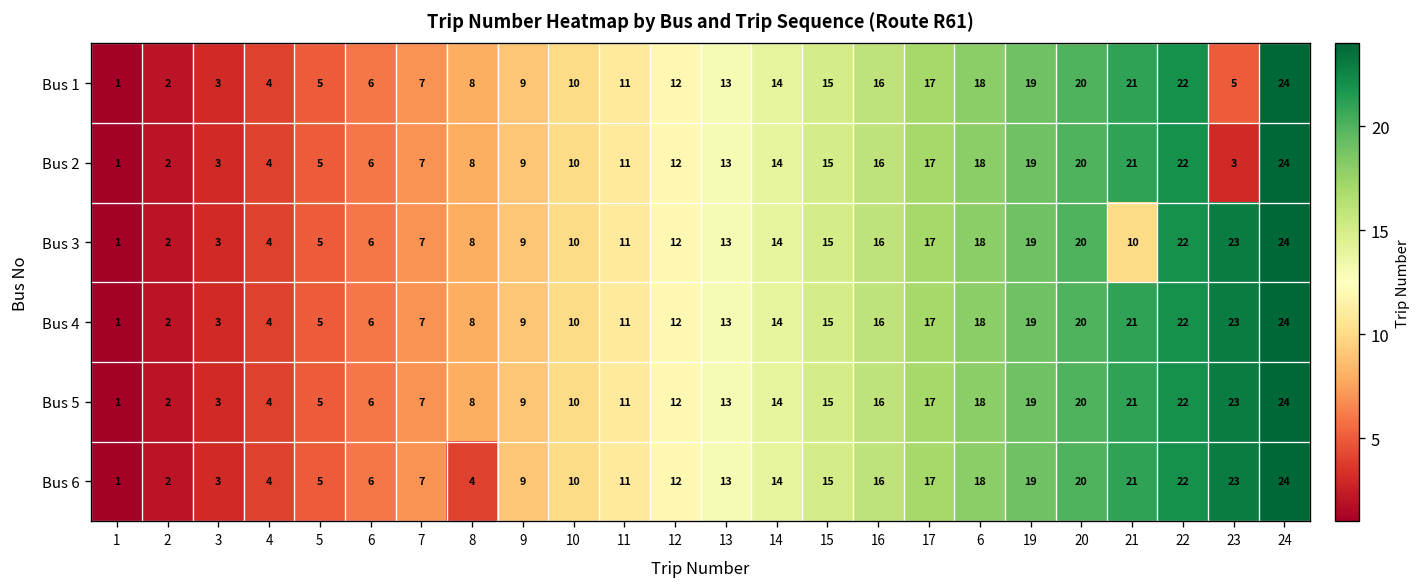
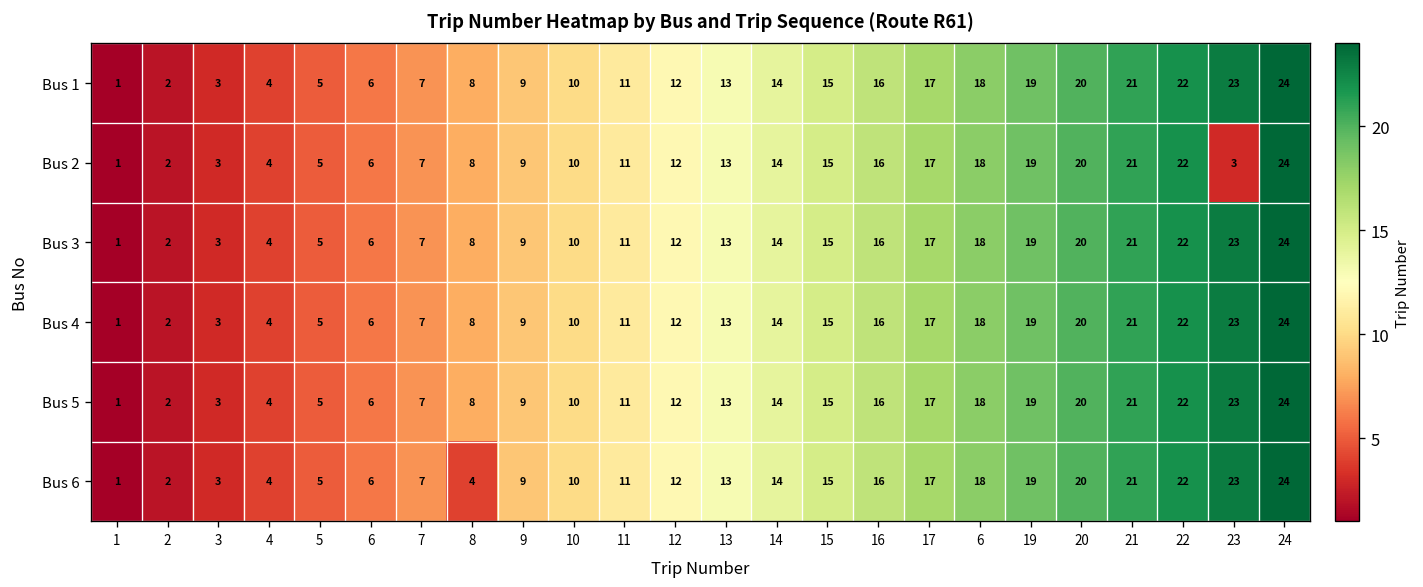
  {
    "Bus 1": {
      "1": 1,
      "2": 2,
      "3": 3,
      "4": 4,
      "5": 5,
      "7": 7,
      "8": 8,
      "9": 9,
      "10": 10,
      "11": 11,
      "12": 12,
      "13": 13,
      "14": 14,
      "15": 15,
      "16": 16,
      "17": 17,
      "19": 19,
      "20": 20,
      "21": 21,
      "22": 22,
-     "23": 5,
+     "23": 23,
      "24": 24
    },
    "Bus 2": {
      "1": 1,
      "2": 2,
      "3": 3,
      "4": 4,
      "5": 5,
      "7": 7,
      "8": 8,
      "9": 9,
      "10": 10,
      "11": 11,
      "12": 12,
      "13": 13,
      "14": 14,
      "15": 15,
      "16": 16,
      "17": 17,
      "19": 19,
      "20": 20,
      "21": 21,
      "22": 22,
      "23": 3,
      "24": 24
    },
    "Bus 3": {
      "1": 1,
      "2": 2,
      "3": 3,
      "4": 4,
      "5": 5,
      "7": 7,
      "8": 8,
      "9": 9,
      "10": 10,
      "11": 11,
      "12": 12,
      "13": 13,
      "14": 14,
      "15": 15,
      "16": 16,
      "17": 17,
      "19": 19,
      "20": 20,
-     "21": 10,
+     "21": 21,
      "22": 22,
      "23": 23,
      "24": 24
    },
    "Bus 4": {
      "1": 1,
      "2": 2,
      "3": 3,
      "4": 4,
      "5": 5,
      "7": 7,
      "8": 8,
      "9": 9,
      "10": 10,
      "11": 11,
      "12": 12,
      "13": 13,
      "14": 14,
      "15": 15,
      "16": 16,
      "17": 17,
      "19": 19,
      "20": 20,
      "21": 21,
      "22": 22,
      "23": 23,
      "24": 24
    },
    "Bus 5": {
      "1": 1,
      "2": 2,
      "3": 3,
      "4": 4,
      "5": 5,
      "7": 7,
      "8": 8,
      "9": 9,
      "10": 10,
      "11": 11,
      "12": 12,
      "13": 13,
      "14": 14,
      "15": 15,
      "16": 16,
      "17": 17,
      "19": 19,
      "20": 20,
      "21": 21,
      "22": 22,
      "23": 23,
      "24": 24
    },
    "Bus 6": {
      "1": 1,
      "2": 2,
      "3": 3,
      "4": 4,
      "5": 5,
      "7": 7,
      "8": 4,
      "9": 9,
      "10": 10,
      "11": 11,
      "12": 12,
      "13": 13,
      "14": 14,
      "15": 15,
      "16": 16,
      "17": 17,
      "19": 19,
      "20": 20,
      "21": 21,
      "22": 22,
      "23": 23,
      "24": 24
    }
  }
